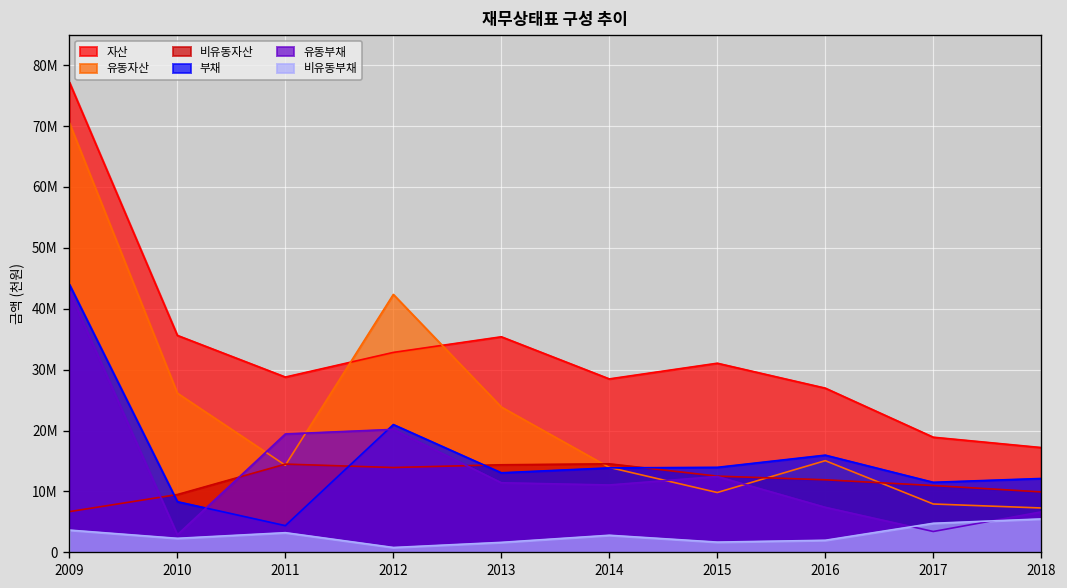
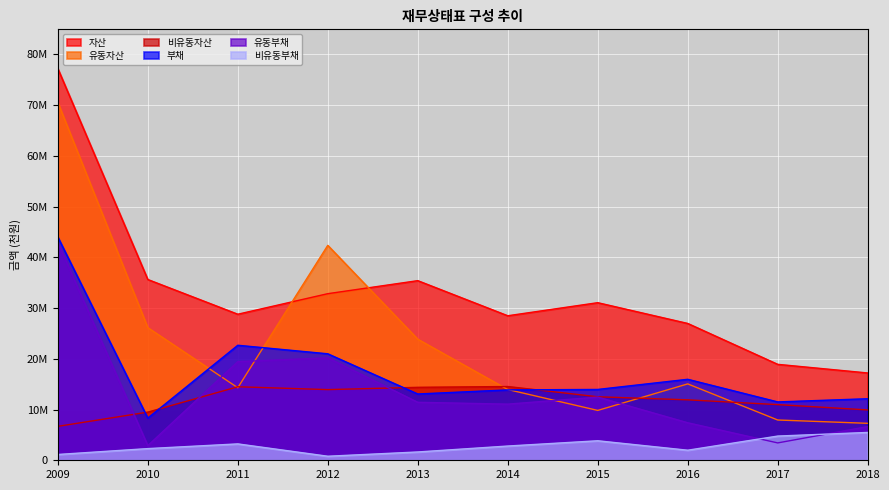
  {
    "유동자산": {
      "2009": 71000000,
      "2010": 26000000,
      "2012": 42000000,
      "2013": 24000000,
      "2015": 10000000,
      "2016": 15000000,
      "2017": 8000000,
      "2018": 7000000
    },
    "부채": {
      "2009": 44000000,
      "2010": 8000000,
-     "2011": 4000000,
+     "2011": 23000000,
      "2012": 21000000,
      "2013": 13000000,
      "2015": 14000000,
      "2016": 16000000,
      "2017": 12000000,
      "2018": 12000000
    },
    "유동부채": {
      "2009": 43000000,
      "2010": 3000000,
      "2011": 19000000,
      "2012": 20000000,
      "2013": 11000000,
      "2014": 11000000,
      "2016": 7000000,
      "2017": 3000000,
      "2018": 7000000
    },
    "비유동부채": {
-     "2009": 4000000,
+     "2009": 1000000,
      "2010": 2000000,
      "2011": 3000000,
      "2012": 1000000,
      "2013": 2000000,
      "2014": 3000000,
-     "2015": 2000000,
+     "2015": 4000000,
      "2016": 2000000,
      "2017": 5000000,
      "2018": 5000000
    }
  }
